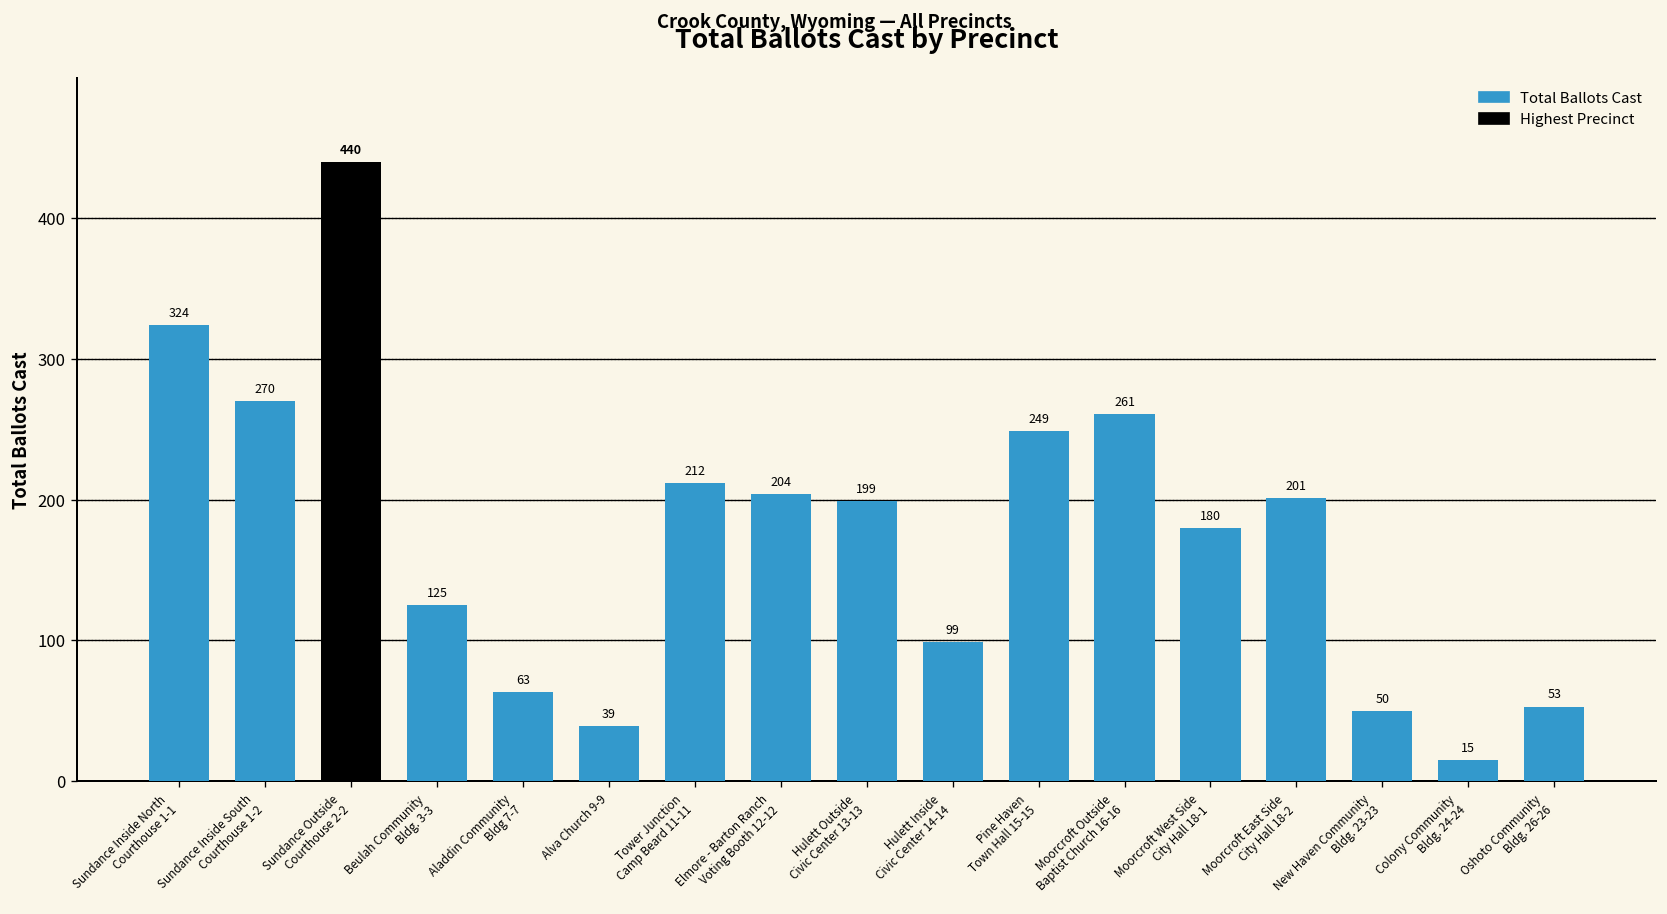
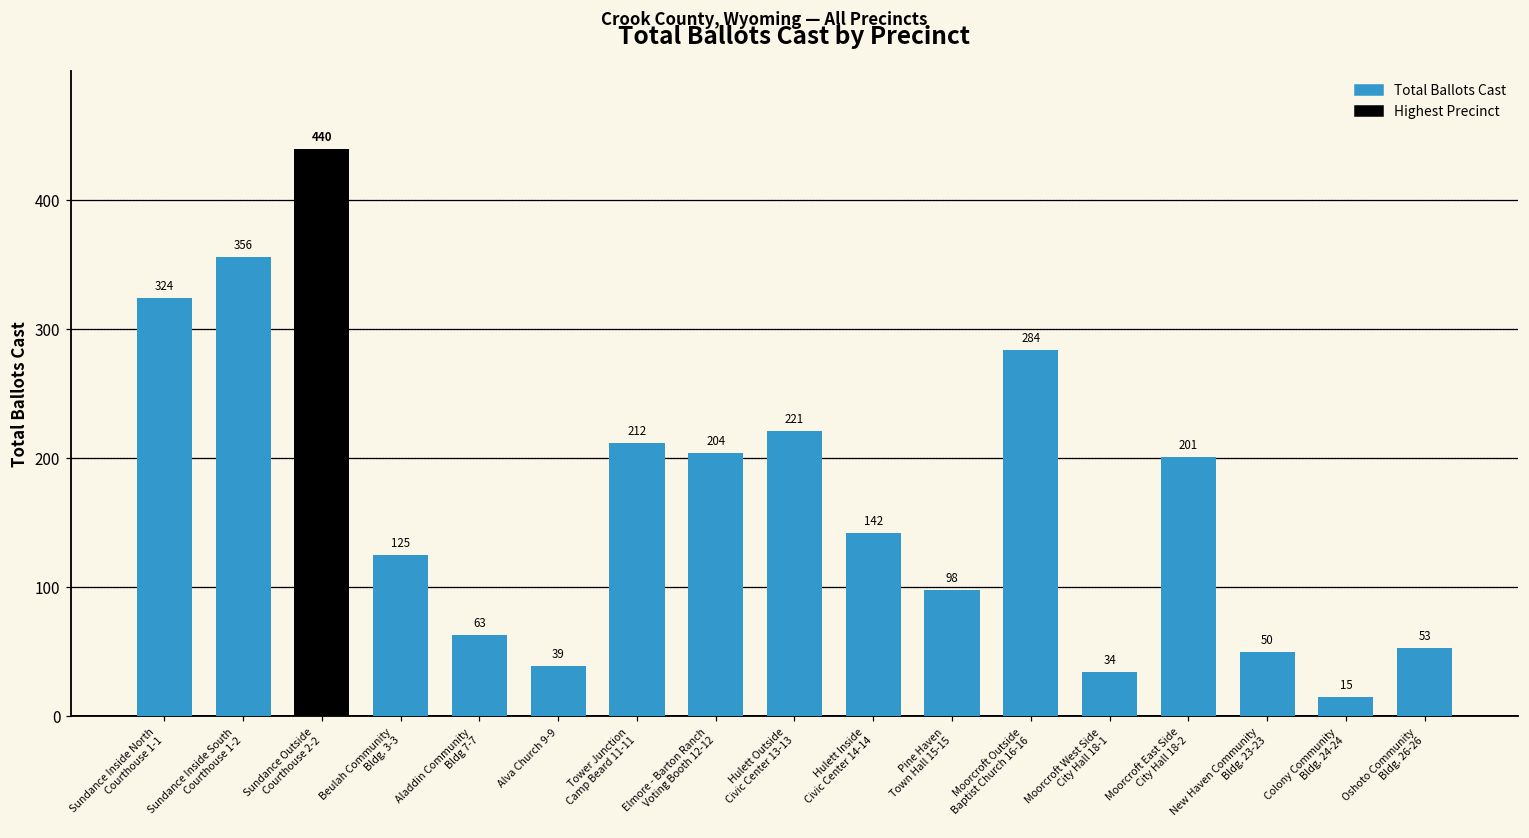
  {
    "Sundance Inside North Courthouse 1-1": 324,
-   "Sundance Inside South Courthouse 1-2": 270,
+   "Sundance Inside South Courthouse 1-2": 356,
    "Sundance Outside Courthouse 2-2": 440,
    "Beulah Community Bldg. 3-3": 125,
    "Aladdin Community Bldg 7-7": 63,
    "Alva Church 9-9": 39,
    "Tower Junction Camp Beard 11-11": 212,
    "Elmore - Barton Ranch Voting Booth 12-12": 204,
-   "Hulett Outside Civic Center 13-13": 199,
-   "Hulett Inside Civic Center 14-14": 99,
-   "Pine Haven Town Hall 15-15": 249,
-   "Moorcroft Outside Baptist Church 16-16": 261,
-   "Moorcroft West Side City Hall 18-1": 180,
+   "Hulett Outside Civic Center 13-13": 221,
+   "Hulett Inside Civic Center 14-14": 142,
+   "Pine Haven Town Hall 15-15": 98,
+   "Moorcroft Outside Baptist Church 16-16": 284,
+   "Moorcroft West Side City Hall 18-1": 34,
    "Moorcroft East Side City Hall 18-2": 201,
    "New Haven Community Bldg. 23-23": 50,
    "Colony Community Bldg. 24-24": 15,
    "Oshoto Community Bldg. 26-26": 53
  }
